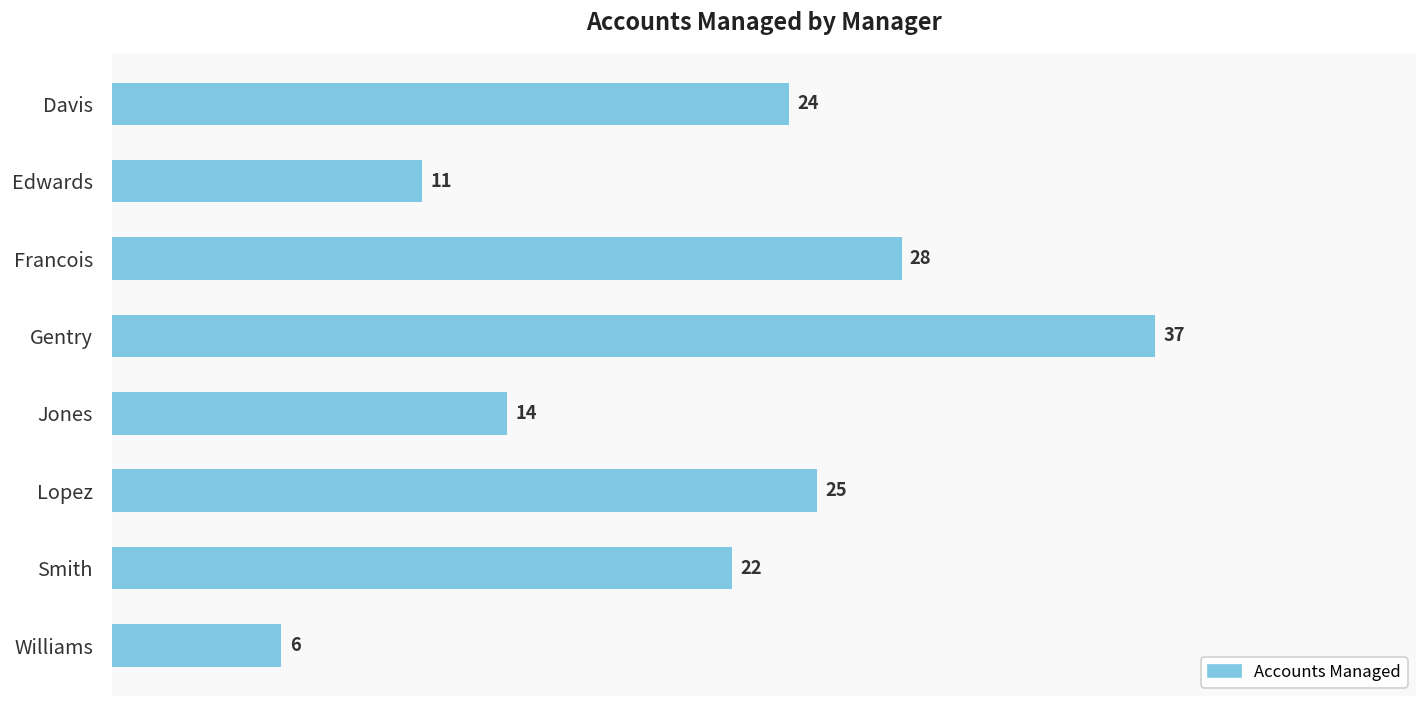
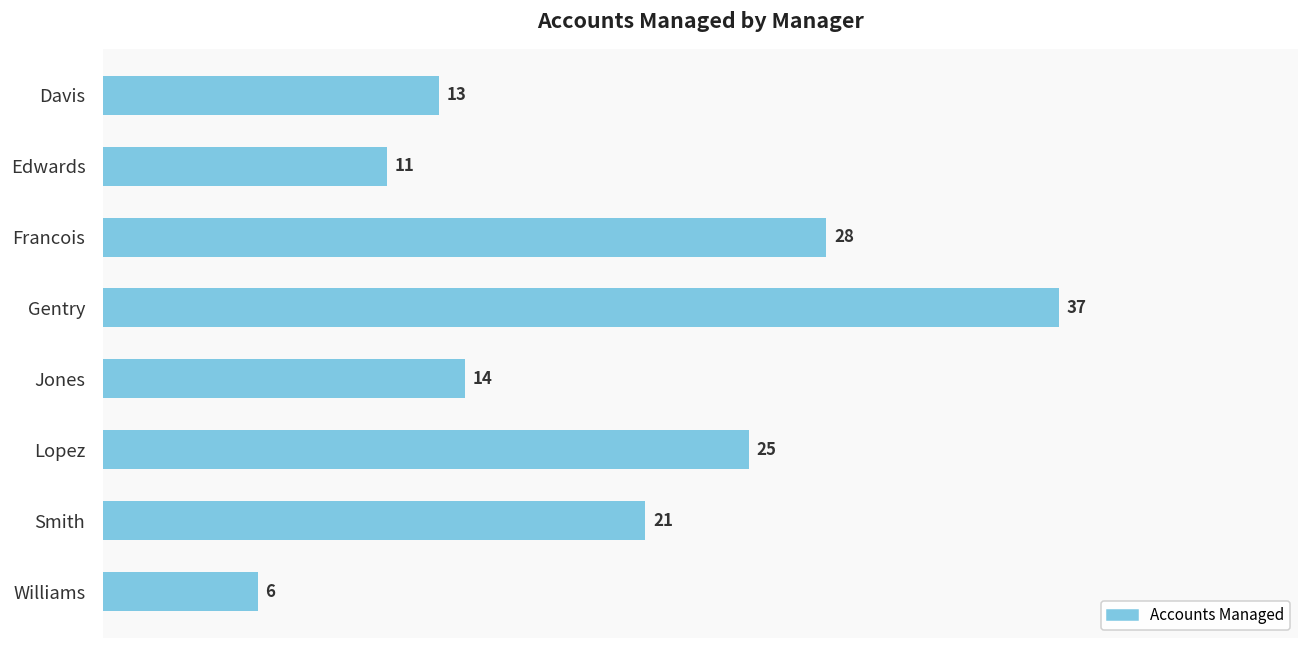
  {
-   "Davis": 24,
+   "Davis": 13,
    "Edwards": 11,
    "Francois": 28,
    "Gentry": 37,
    "Jones": 14,
    "Lopez": 25,
-   "Smith": 22,
+   "Smith": 21,
    "Williams": 6
  }
